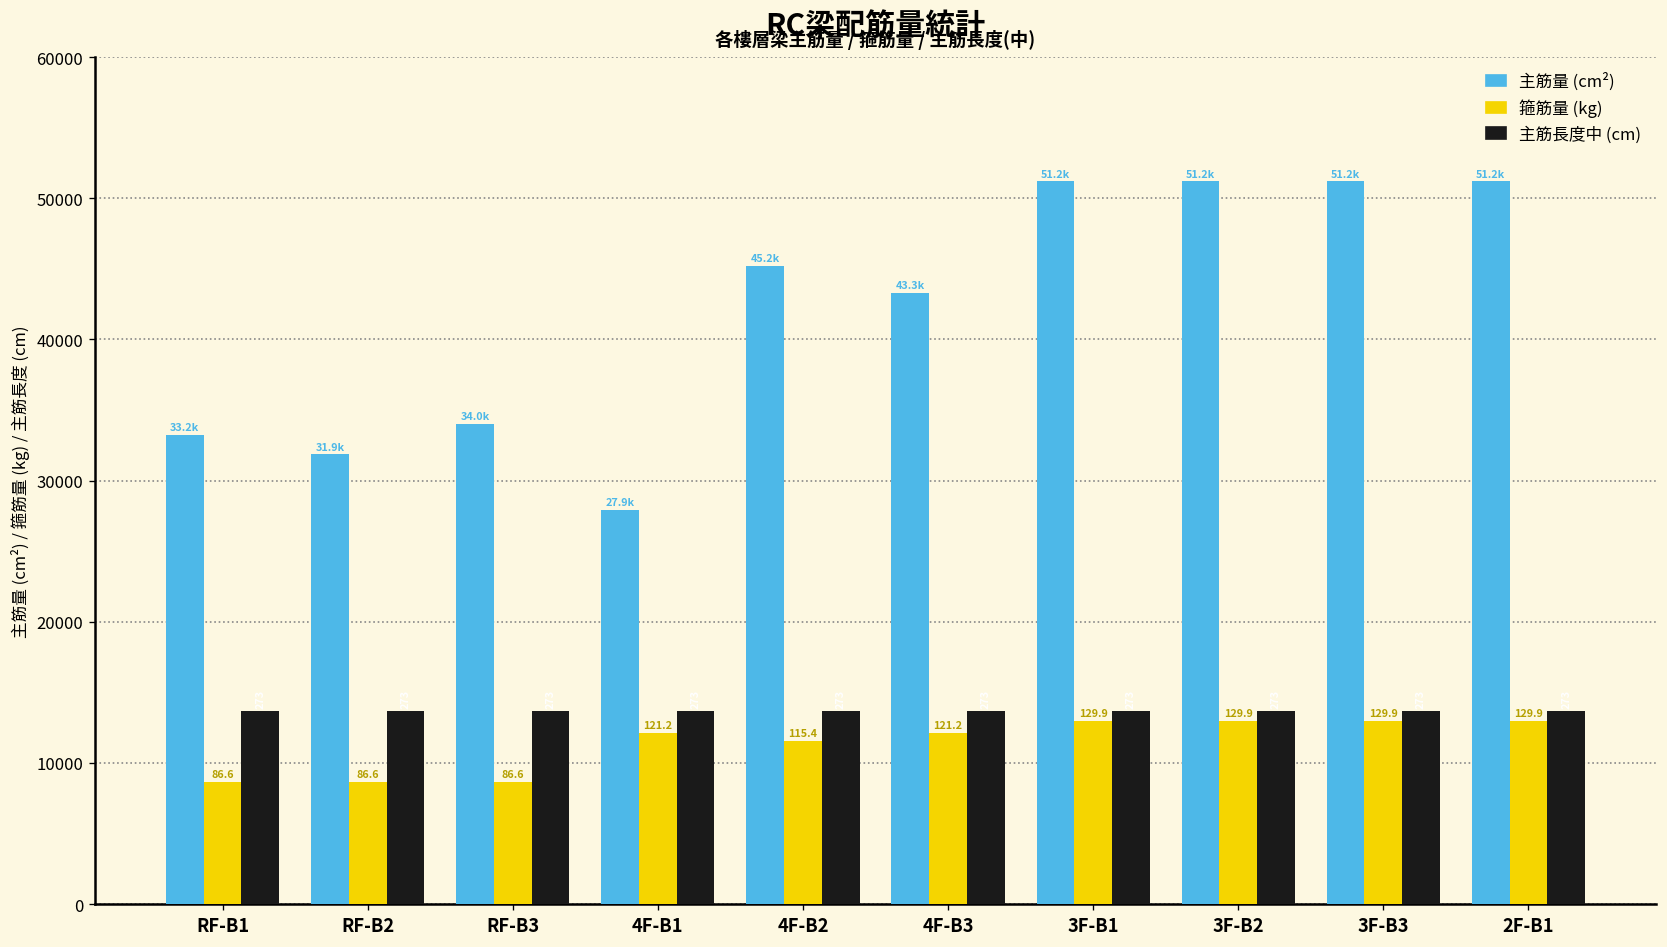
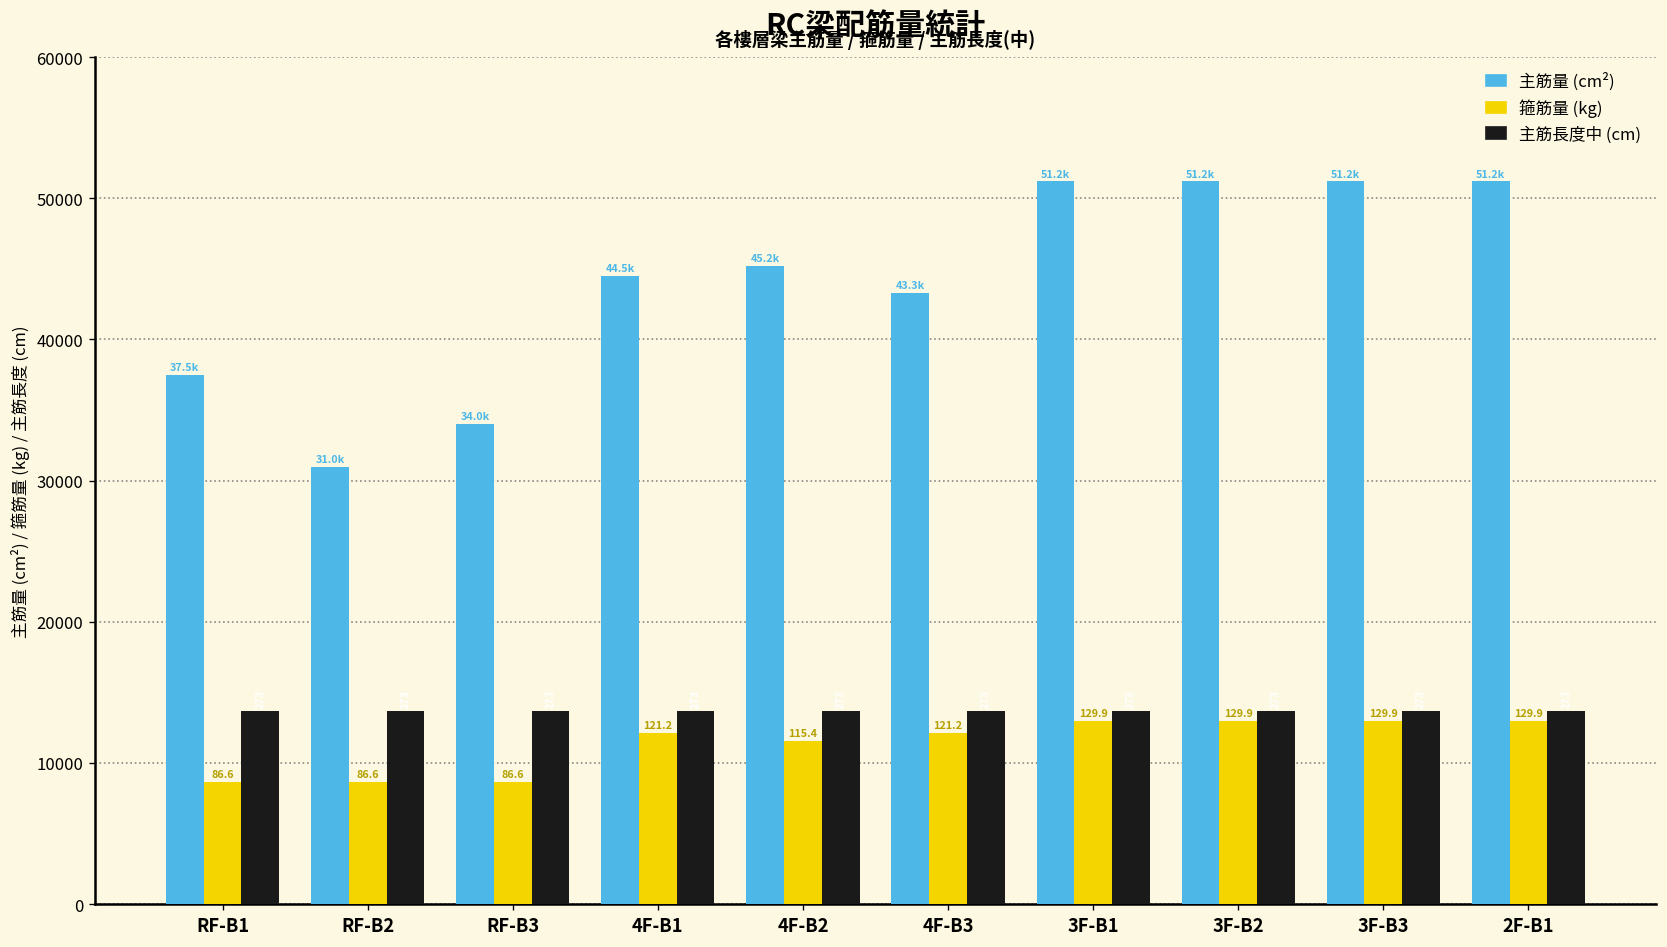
  {
    "主筋量 (cm²)": {
-     "RF-B1": "33.2k",
-     "RF-B2": "31.9k",
+     "RF-B1": "37.5k",
+     "RF-B2": "31.0k",
      "RF-B3": "34.0k",
-     "4F-B1": "27.9k",
+     "4F-B1": "44.5k",
      "4F-B2": "45.2k",
      "4F-B3": "43.3k",
      "3F-B1": "51.2k",
      "3F-B2": "51.2k",
      "3F-B3": "51.2k",
      "2F-B1": "51.2k"
    }
  }
